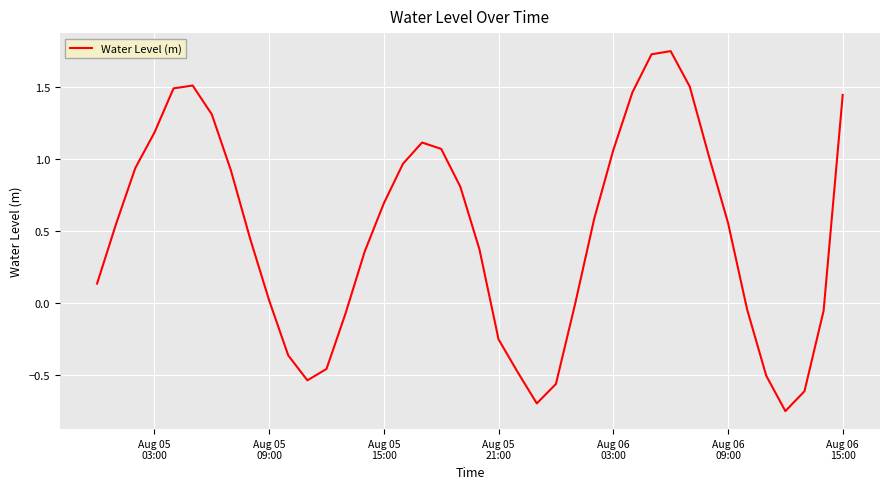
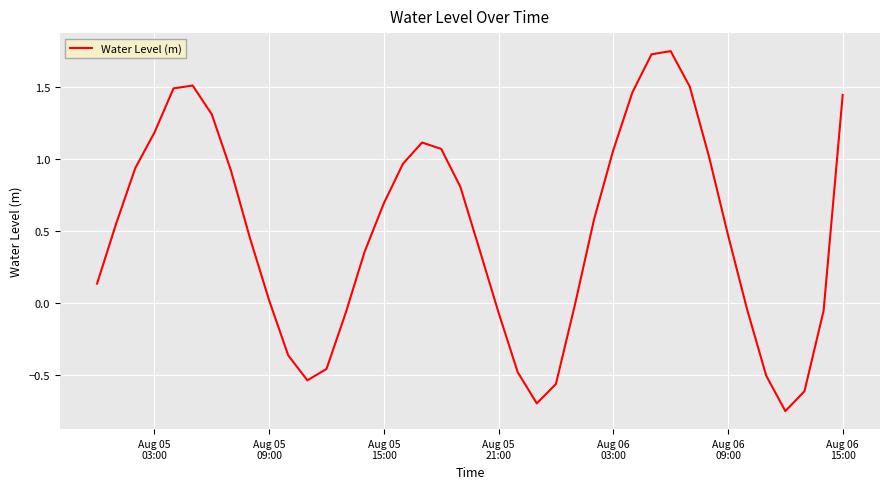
  {
    "Aug 05 03:00": 1.19,
    "Aug 05 09:00": 0.02,
    "Aug 05 15:00": 0.69,
-   "Aug 05 21:00": -0.25,
+   "Aug 05 21:00": -0.07,
    "Aug 06 03:00": 1.06,
-   "Aug 06 09:00": 0.56,
+   "Aug 06 09:00": 0.47,
    "Aug 06 15:00": 1.45
  }
